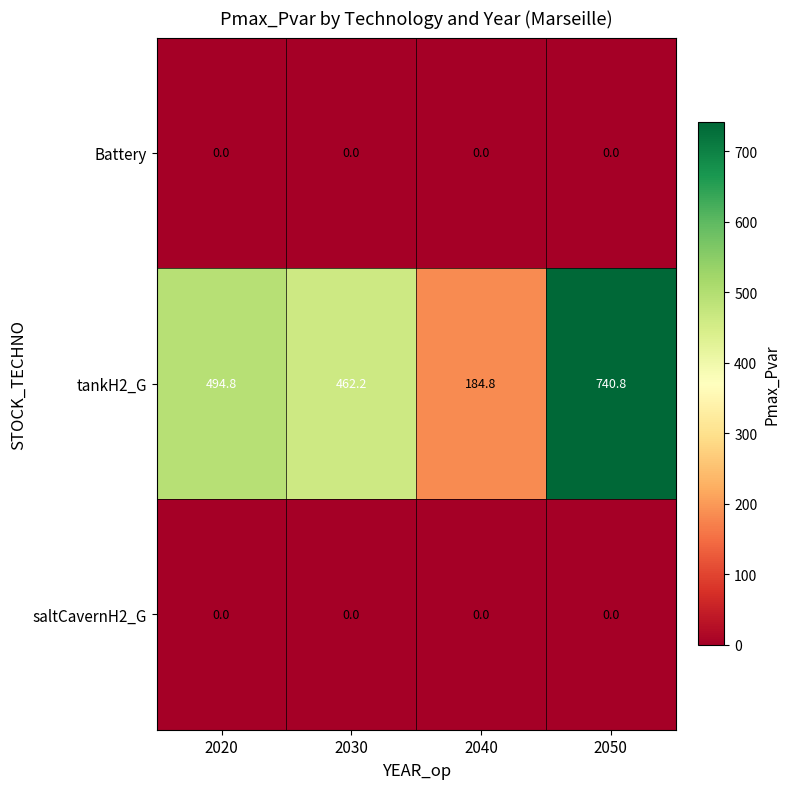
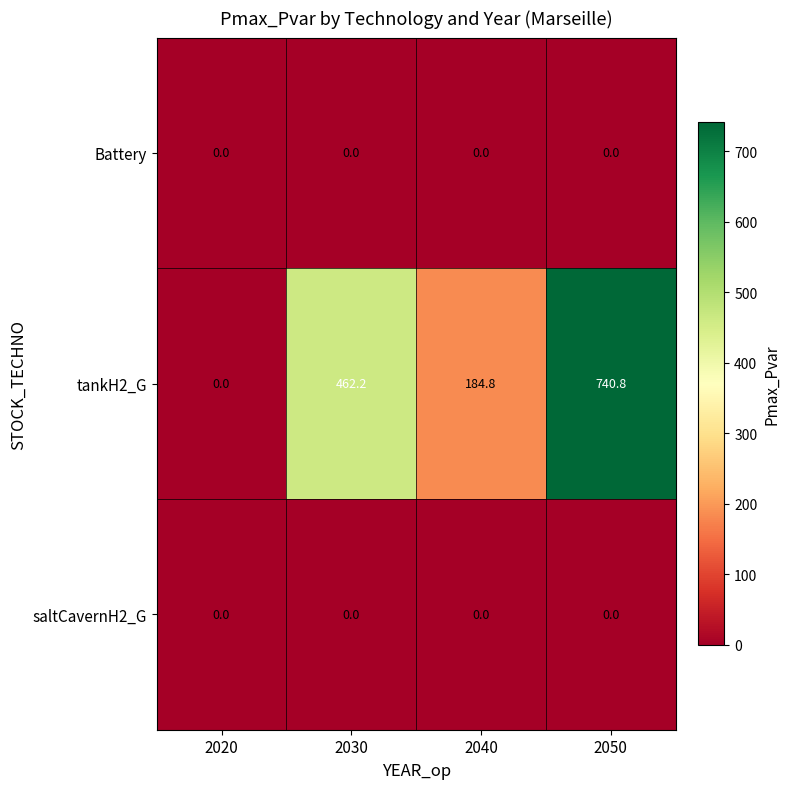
  {
    "Battery": {
      "2020": 0.0,
      "2030": 0.0,
      "2040": 0.0,
      "2050": 0.0
    },
    "tankH2_G": {
-     "2020": 494.8,
+     "2020": 0.0,
      "2030": 462.2,
      "2040": 184.8,
      "2050": 740.8
    },
    "saltCavernH2_G": {
      "2020": 0.0,
      "2030": 0.0,
      "2040": 0.0,
      "2050": 0.0
    }
  }
